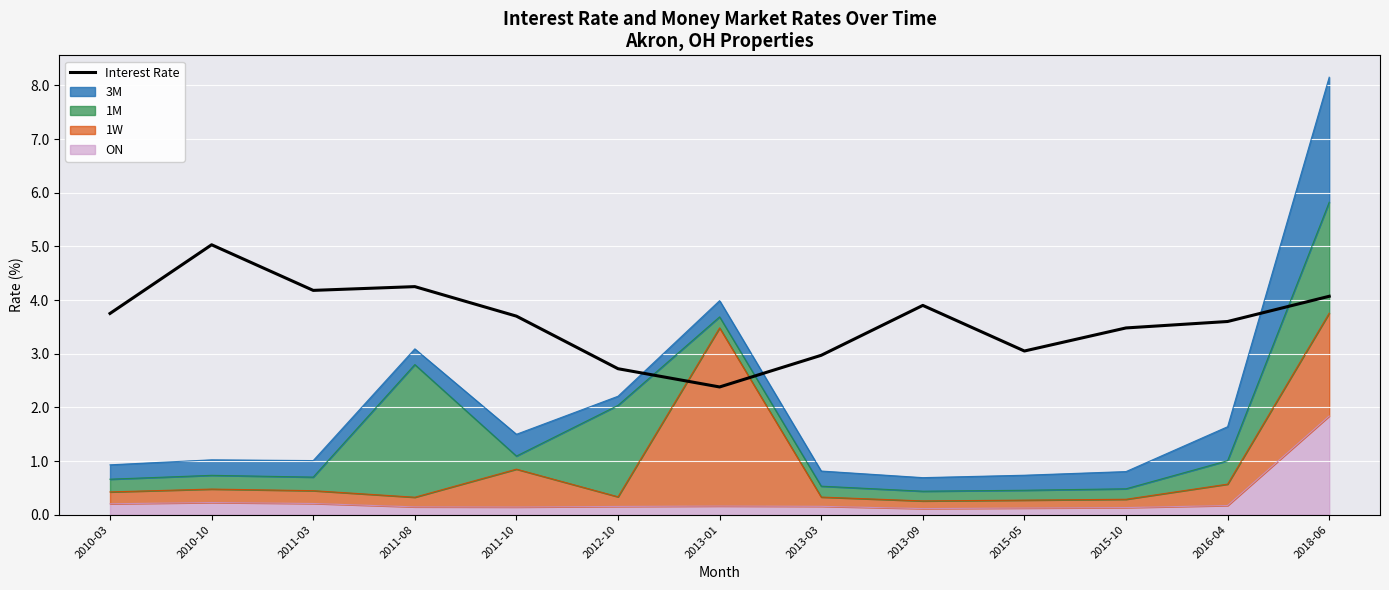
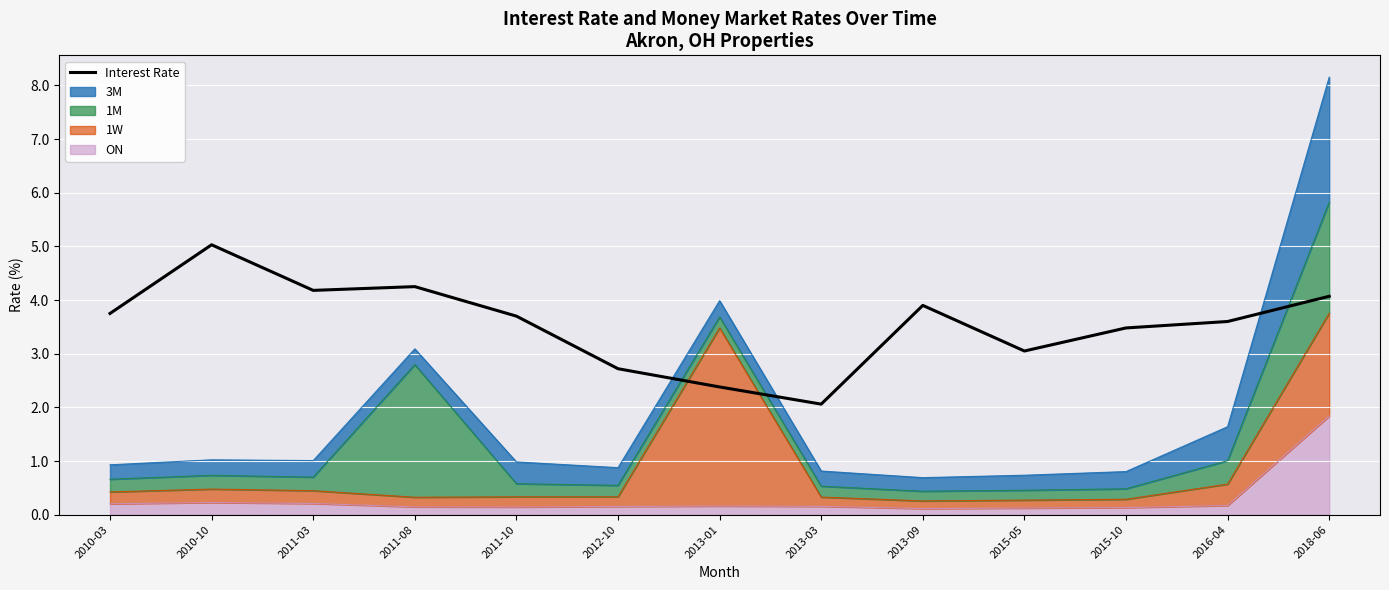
  {
    "ON": {
      "2010-03": 0.2,
      "2010-10": 0.2,
      "2011-03": 0.2,
      "2011-08": 0.1,
      "2011-10": 0.1,
      "2012-10": 0.2,
      "2013-01": 0.2,
      "2013-03": 0.2,
      "2013-09": 0.1,
      "2015-05": 0.1,
      "2015-10": 0.1,
      "2016-04": 0.2,
      "2018-06": 1.8
    },
    "1W": {
-     "2011-10": 0.7
+     "2011-10": 0.2
    },
    "1M": {
      "2011-10": 0.2,
-     "2012-10": 1.7
+     "2012-10": 0.2
    },
    "3M": {
      "2011-10": 0.4,
-     "2012-10": 0.2
+     "2012-10": 0.3
    },
    "Interest Rate": {
      "2010-03": 3.8,
      "2010-10": 5.0,
      "2011-03": 4.2,
      "2011-08": 4.3,
      "2011-10": 3.7,
      "2012-10": 2.7,
      "2013-01": 2.4,
-     "2013-03": 3.0,
+     "2013-03": 2.1,
      "2013-09": 3.9,
      "2015-05": 3.1,
      "2015-10": 3.5,
      "2016-04": 3.6,
      "2018-06": 4.1
    }
  }
